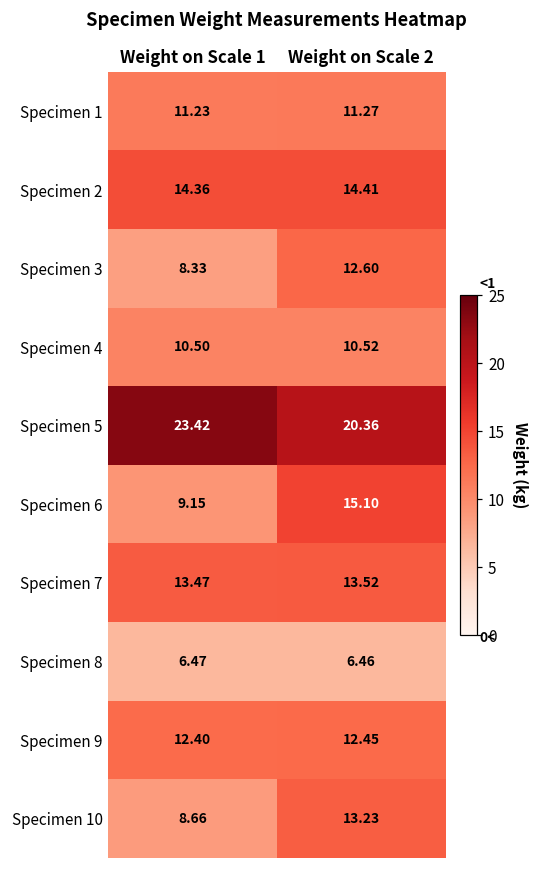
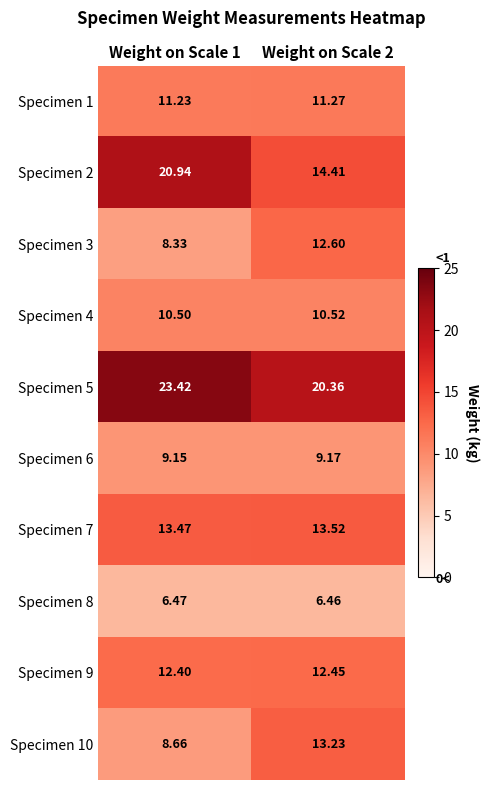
  {
    "Specimen 1": {
      "Weight on Scale 1": 11.23,
      "Weight on Scale 2": 11.27
    },
    "Specimen 2": {
-     "Weight on Scale 1": 14.36,
+     "Weight on Scale 1": 20.94,
      "Weight on Scale 2": 14.41
    },
    "Specimen 3": {
      "Weight on Scale 1": 8.33,
      "Weight on Scale 2": 12.60
    },
    "Specimen 4": {
      "Weight on Scale 1": 10.50,
      "Weight on Scale 2": 10.52
    },
    "Specimen 5": {
      "Weight on Scale 1": 23.42,
      "Weight on Scale 2": 20.36
    },
    "Specimen 6": {
      "Weight on Scale 1": 9.15,
-     "Weight on Scale 2": 15.10
+     "Weight on Scale 2": 9.17
    },
    "Specimen 7": {
      "Weight on Scale 1": 13.47,
      "Weight on Scale 2": 13.52
    },
    "Specimen 8": {
      "Weight on Scale 1": 6.47,
      "Weight on Scale 2": 6.46
    },
    "Specimen 9": {
      "Weight on Scale 1": 12.40,
      "Weight on Scale 2": 12.45
    },
    "Specimen 10": {
      "Weight on Scale 1": 8.66,
      "Weight on Scale 2": 13.23
    }
  }
